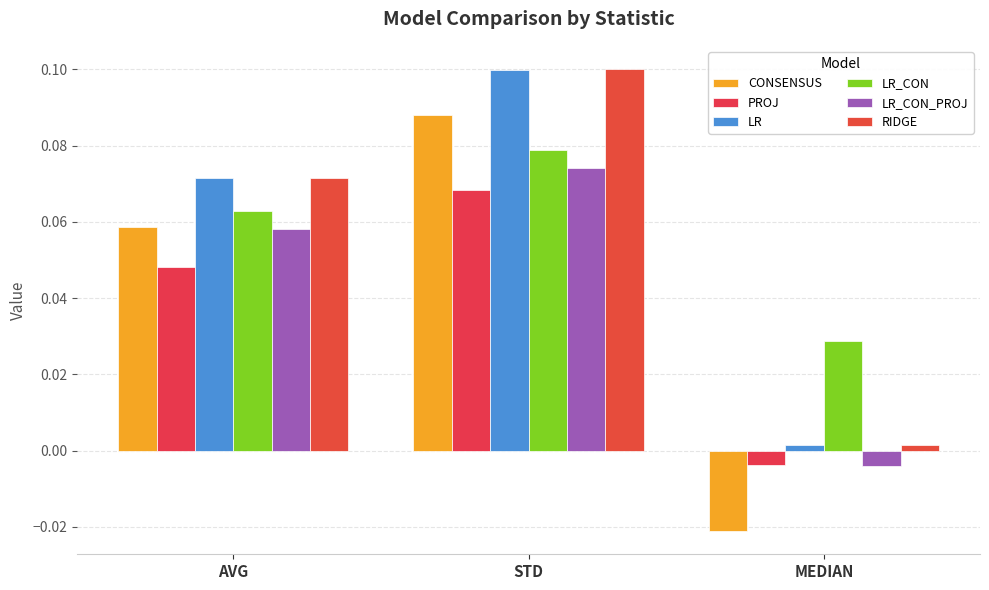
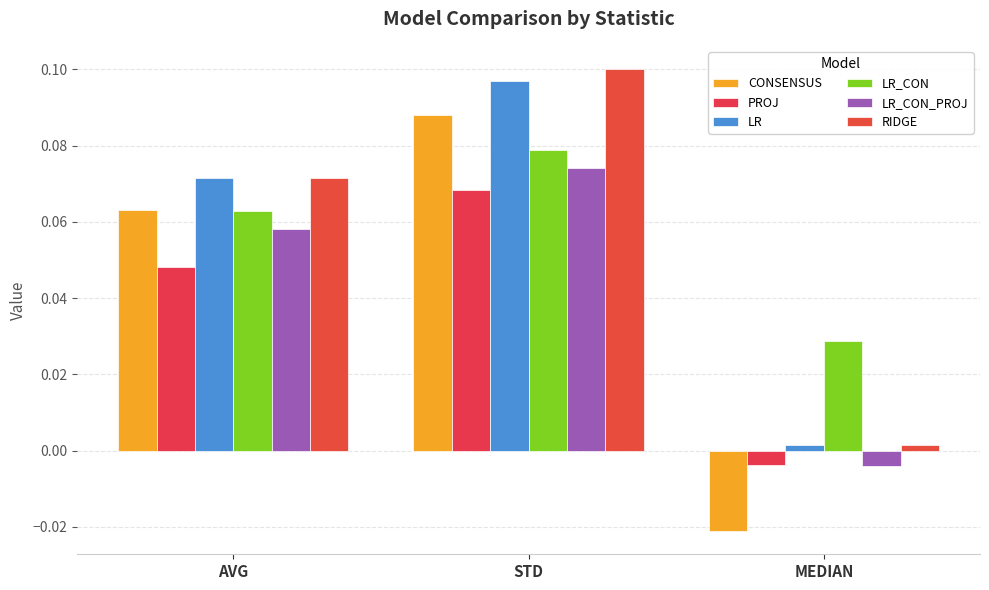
  {
    "CONSENSUS": {
-     "AVG": 0.059,
+     "AVG": 0.063,
      "STD": 0.088,
      "MEDIAN": -0.021
    },
    "LR": {
      "AVG": 0.071,
-     "STD": 0.100,
+     "STD": 0.097,
      "MEDIAN": 0.002
    },
    "LR_CON": {
      "AVG": 0.063,
      "STD": 0.079,
      "MEDIAN": 0.029
    },
    "LR_CON_PROJ": {
      "AVG": 0.058,
      "STD": 0.074,
      "MEDIAN": -0.004
    }
  }
